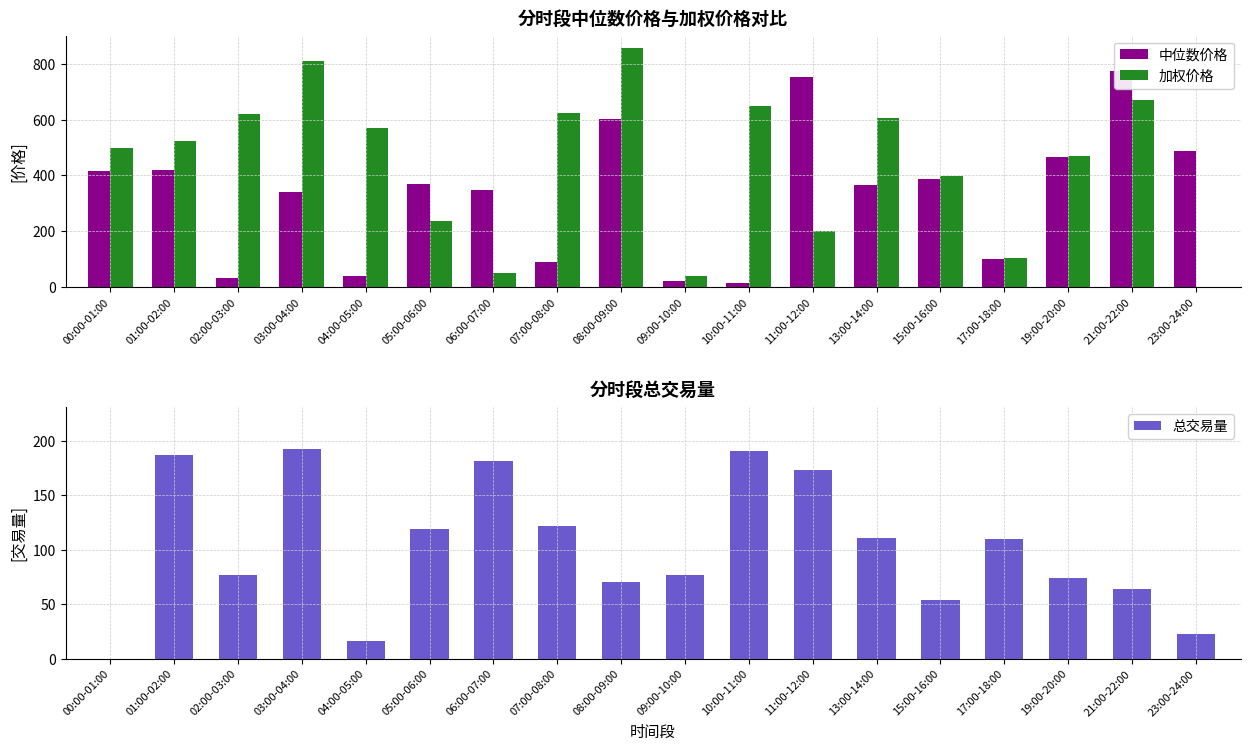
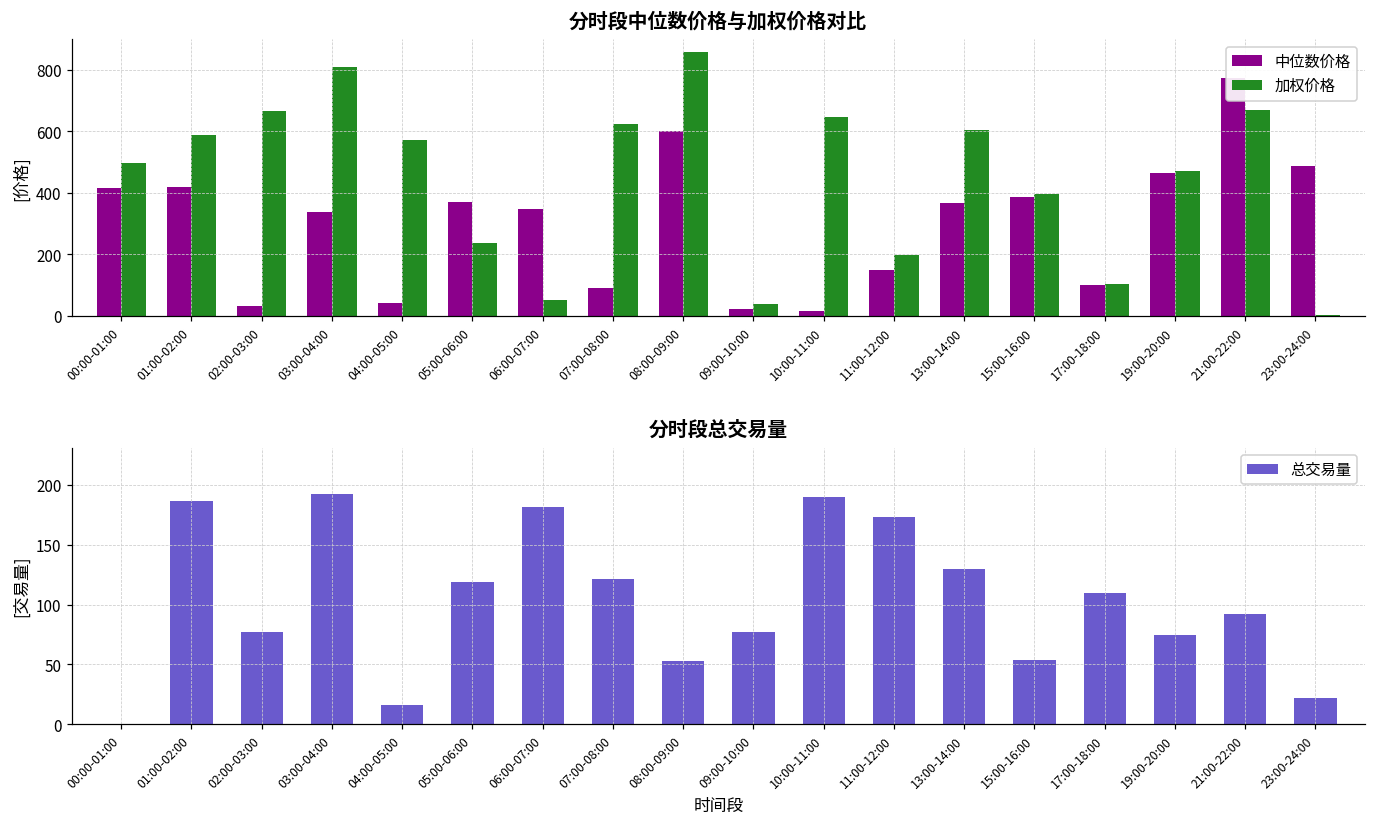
  {
    "分时段中位数价格与加权价格对比": {
      "中位数价格": {
        "00:00-01:00": 420,
        "01:00-02:00": 420,
        "02:00-03:00": 30,
        "03:00-04:00": 340,
        "04:00-05:00": 40,
        "05:00-06:00": 370,
        "06:00-07:00": 350,
        "07:00-08:00": 90,
        "08:00-09:00": 600,
        "09:00-10:00": 20,
        "10:00-11:00": 20,
-       "11:00-12:00": 750,
+       "11:00-12:00": 150,
        "13:00-14:00": 370,
        "15:00-16:00": 390,
        "17:00-18:00": 100,
        "19:00-20:00": 460,
        "23:00-24:00": 490
      },
      "加权价格": {
        "00:00-01:00": 500,
-       "01:00-02:00": 520,
-       "02:00-03:00": 620,
+       "01:00-02:00": 590,
+       "02:00-03:00": 670,
        "03:00-04:00": 810,
        "04:00-05:00": 570,
        "05:00-06:00": 240,
        "06:00-07:00": 50,
        "07:00-08:00": 620,
        "08:00-09:00": 860,
        "09:00-10:00": 40,
        "10:00-11:00": 650,
        "11:00-12:00": 200,
        "13:00-14:00": 610,
        "15:00-16:00": 400,
        "17:00-18:00": 100,
        "19:00-20:00": 470,
        "21:00-22:00": 670
      }
    },
    "分时段总交易量": {
      "00:00-01:00": 0,
      "01:00-02:00": 187,
      "02:00-03:00": 77,
      "03:00-04:00": 192,
      "04:00-05:00": 16,
      "05:00-06:00": 119,
      "06:00-07:00": 181,
      "07:00-08:00": 122,
-     "08:00-09:00": 70,
+     "08:00-09:00": 53,
      "09:00-10:00": 77,
      "10:00-11:00": 190,
      "11:00-12:00": 173,
-     "13:00-14:00": 111,
+     "13:00-14:00": 130,
      "15:00-16:00": 54,
      "17:00-18:00": 109,
      "19:00-20:00": 74,
-     "21:00-22:00": 64,
+     "21:00-22:00": 92,
      "23:00-24:00": 22
    }
  }
